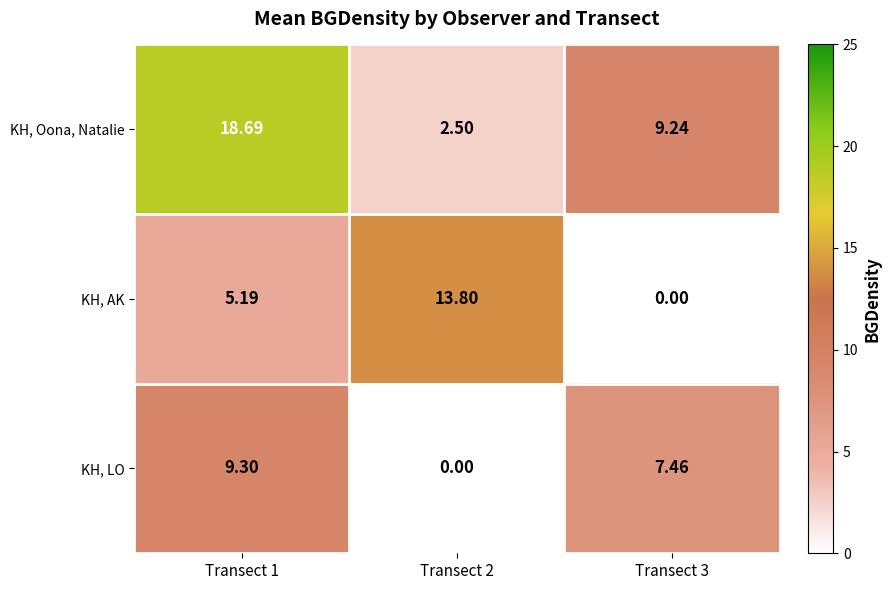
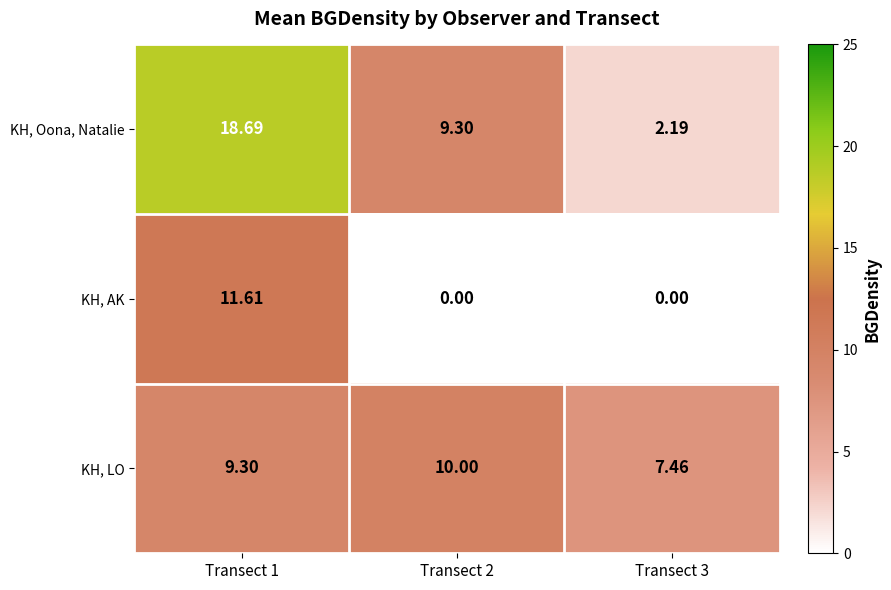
  {
    "KH, Oona, Natalie": {
      "Transect 1": 18.69,
-     "Transect 2": 2.50,
-     "Transect 3": 9.24
+     "Transect 2": 9.30,
+     "Transect 3": 2.19
    },
    "KH, AK": {
-     "Transect 1": 5.19,
-     "Transect 2": 13.80,
+     "Transect 1": 11.61,
+     "Transect 2": 0.00,
      "Transect 3": 0.00
    },
    "KH, LO": {
      "Transect 1": 9.30,
-     "Transect 2": 0.00,
+     "Transect 2": 10.00,
      "Transect 3": 7.46
    }
  }
